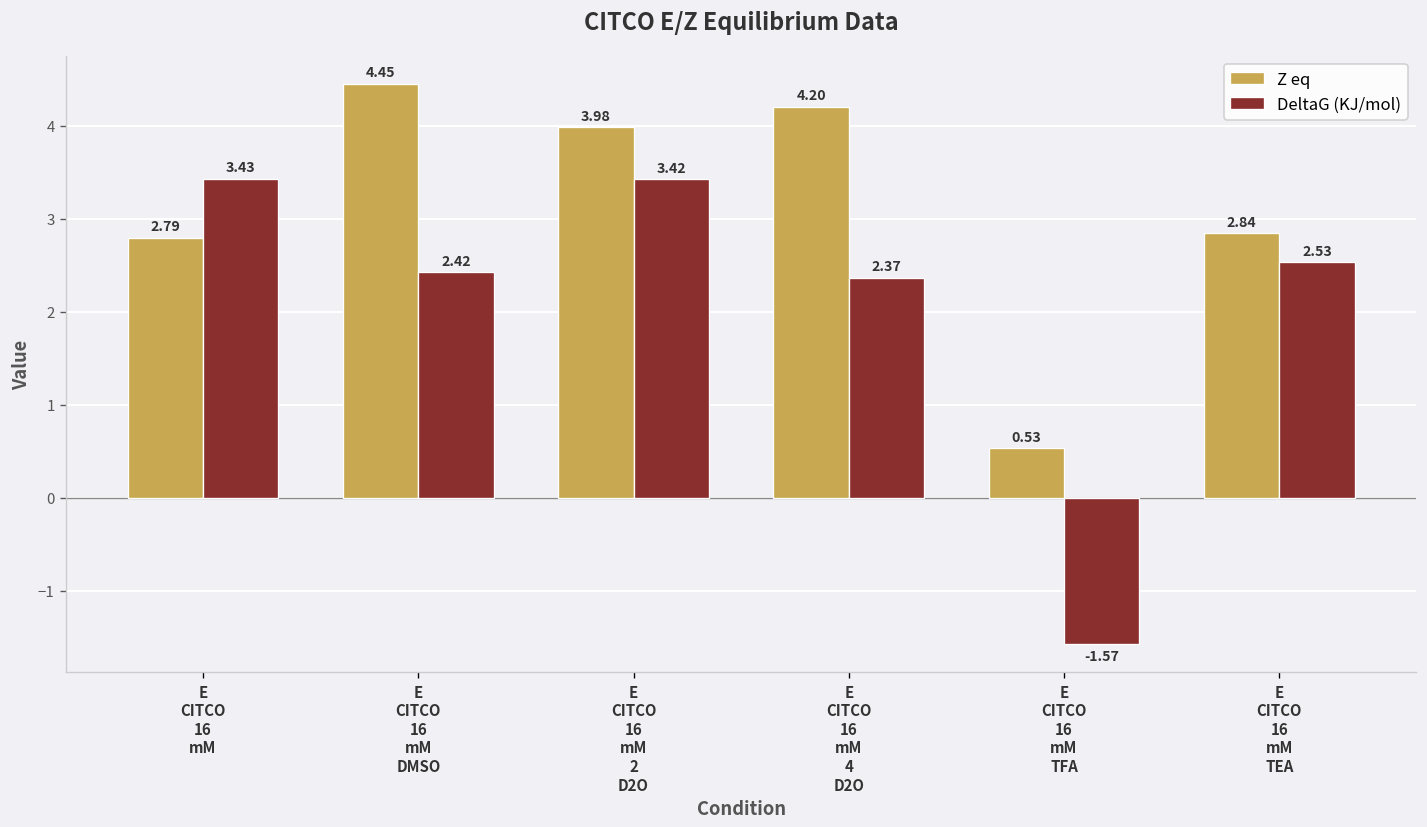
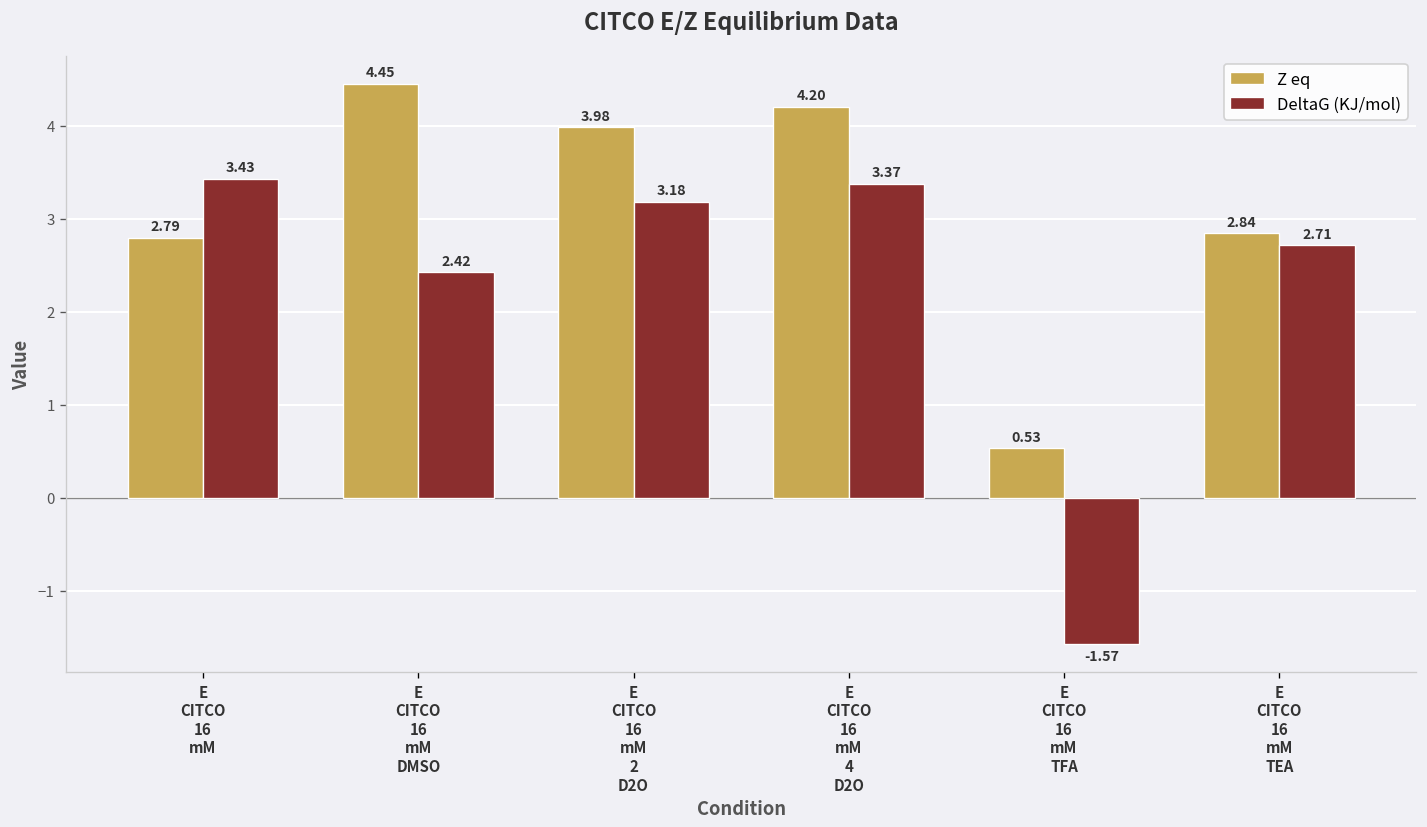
  {
    "Z eq": {
      "E CITCO 16 mM": 2.79,
      "E CITCO 16 mM DMSO": 4.45,
      "E CITCO 16 mM 2 D2O": 3.98,
      "E CITCO 16 mM 4 D2O": 4.20,
      "E CITCO 16 mM TFA": 0.53,
      "E CITCO 16 mM TEA": 2.84
    },
    "DeltaG (KJ/mol)": {
      "E CITCO 16 mM": 3.43,
      "E CITCO 16 mM DMSO": 2.42,
-     "E CITCO 16 mM 2 D2O": 3.42,
-     "E CITCO 16 mM 4 D2O": 2.37,
+     "E CITCO 16 mM 2 D2O": 3.18,
+     "E CITCO 16 mM 4 D2O": 3.37,
      "E CITCO 16 mM TFA": -1.57,
-     "E CITCO 16 mM TEA": 2.53
+     "E CITCO 16 mM TEA": 2.71
    }
  }
